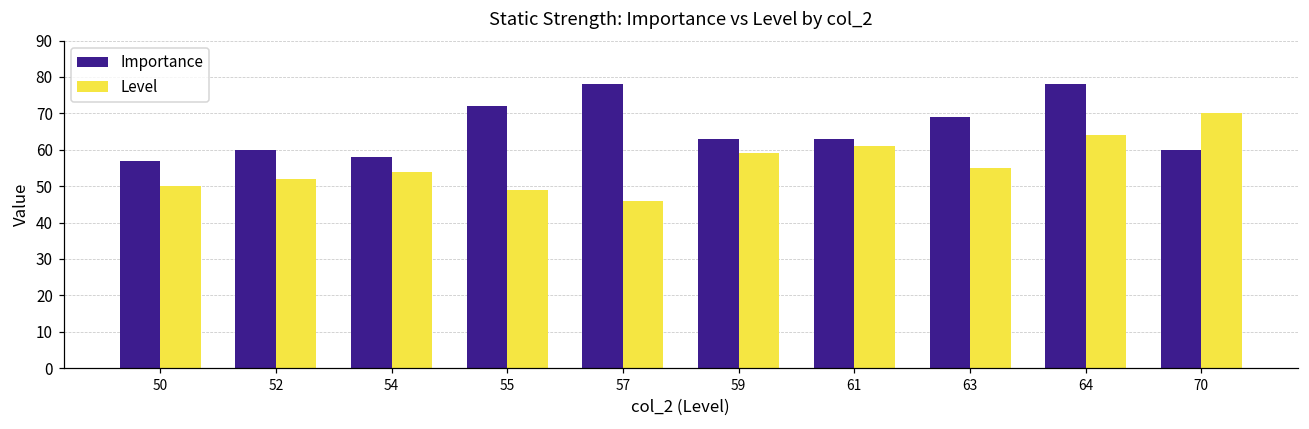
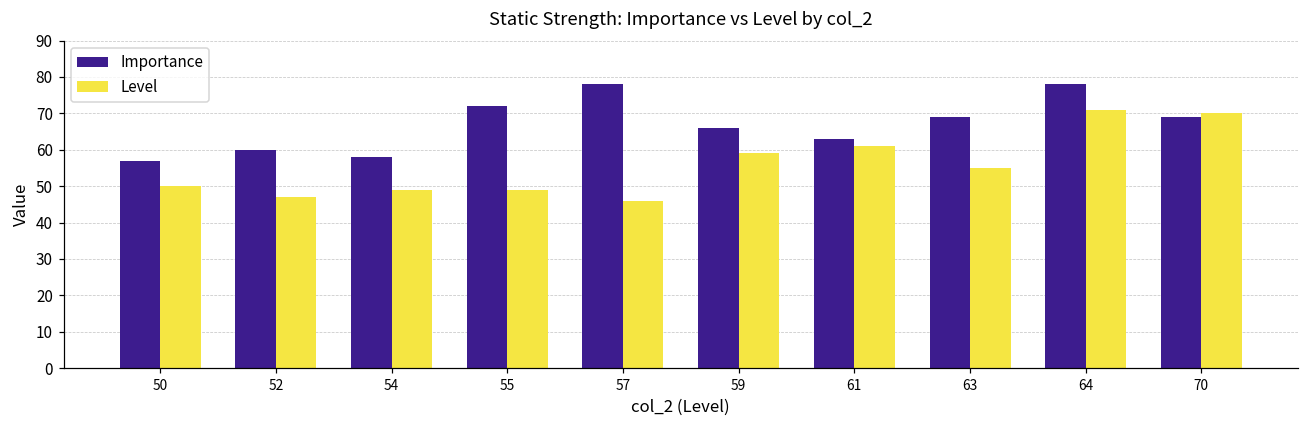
  {
    "Importance": {
      "50": 57,
      "52": 60,
      "54": 58,
      "55": 72,
      "57": 78,
-     "59": 63,
+     "59": 66,
      "61": 63,
      "63": 69,
      "64": 78,
-     "70": 60
+     "70": 69
    },
    "Level": {
      "50": 50,
-     "52": 52,
-     "54": 54,
+     "52": 47,
+     "54": 49,
      "55": 49,
      "57": 46,
      "59": 59,
      "61": 61,
      "63": 55,
-     "64": 64,
+     "64": 71,
      "70": 70
    }
  }
